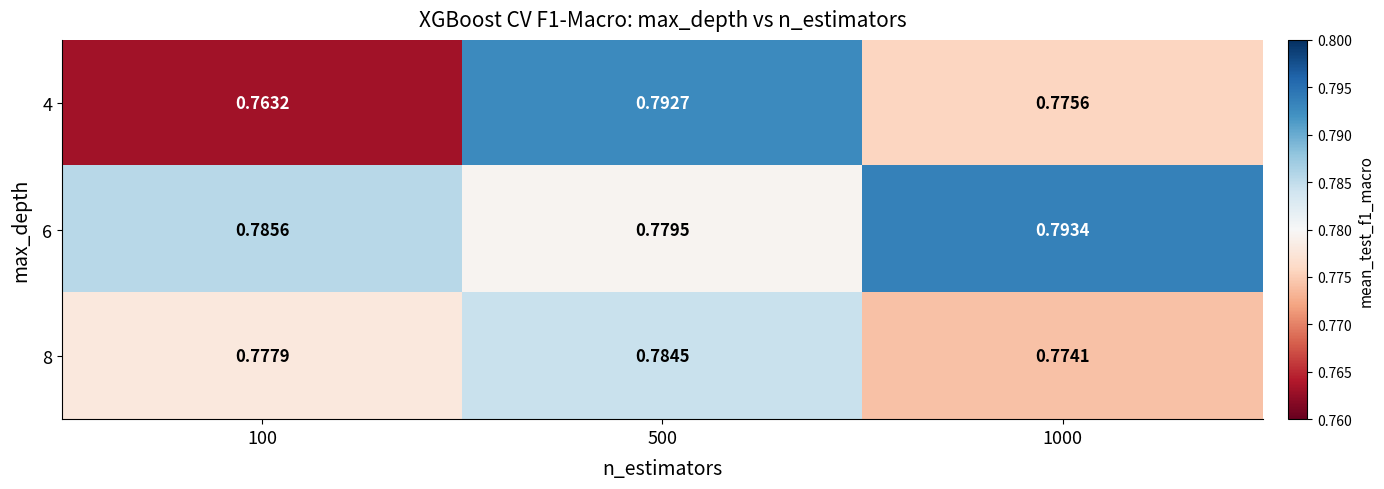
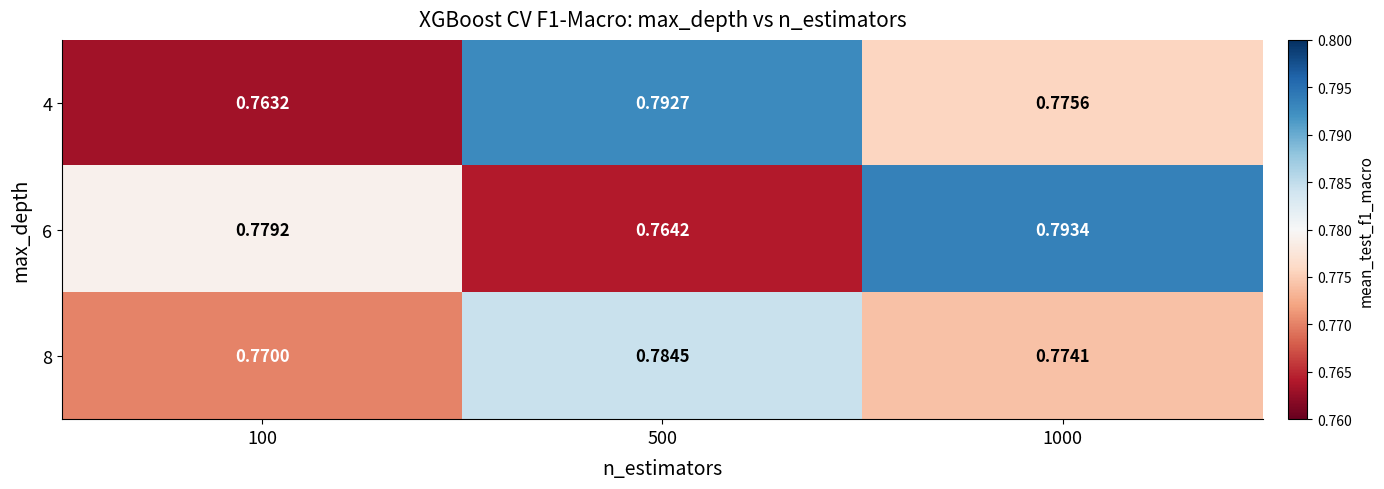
  {
    "4": {
      "100": 0.7632,
      "500": 0.7927,
      "1000": 0.7756
    },
    "6": {
-     "100": 0.7856,
-     "500": 0.7795,
+     "100": 0.7792,
+     "500": 0.7642,
      "1000": 0.7934
    },
    "8": {
-     "100": 0.7779,
+     "100": 0.7700,
      "500": 0.7845,
      "1000": 0.7741
    }
  }
